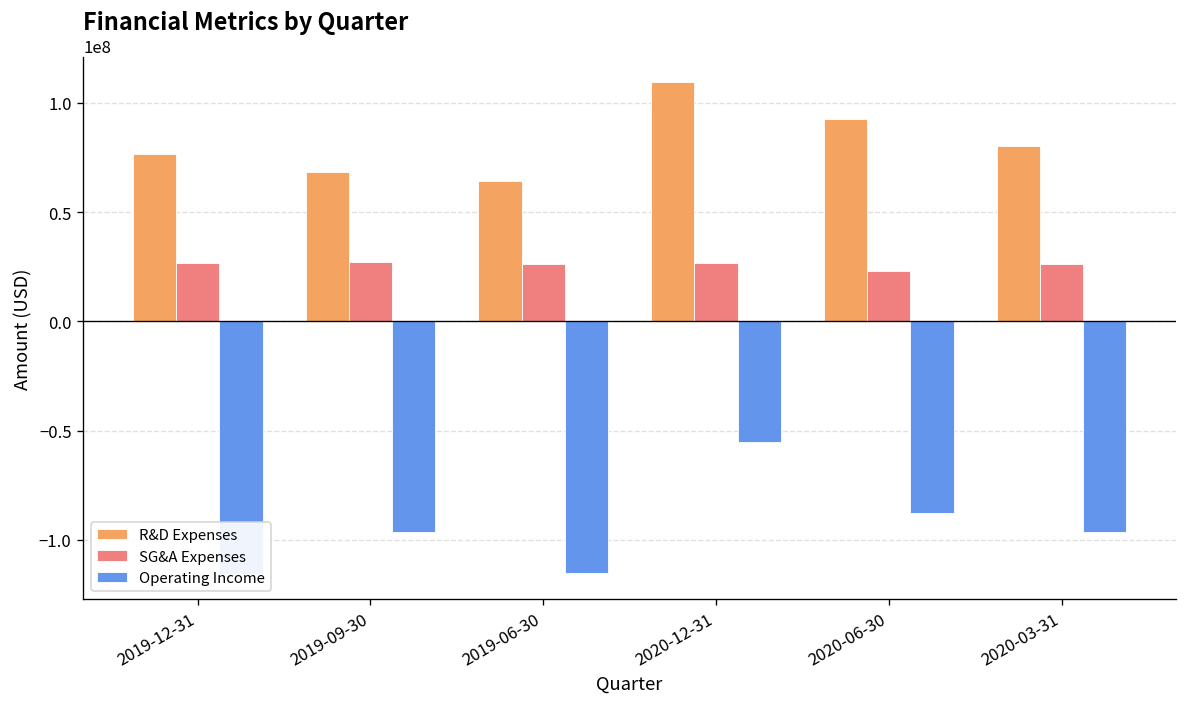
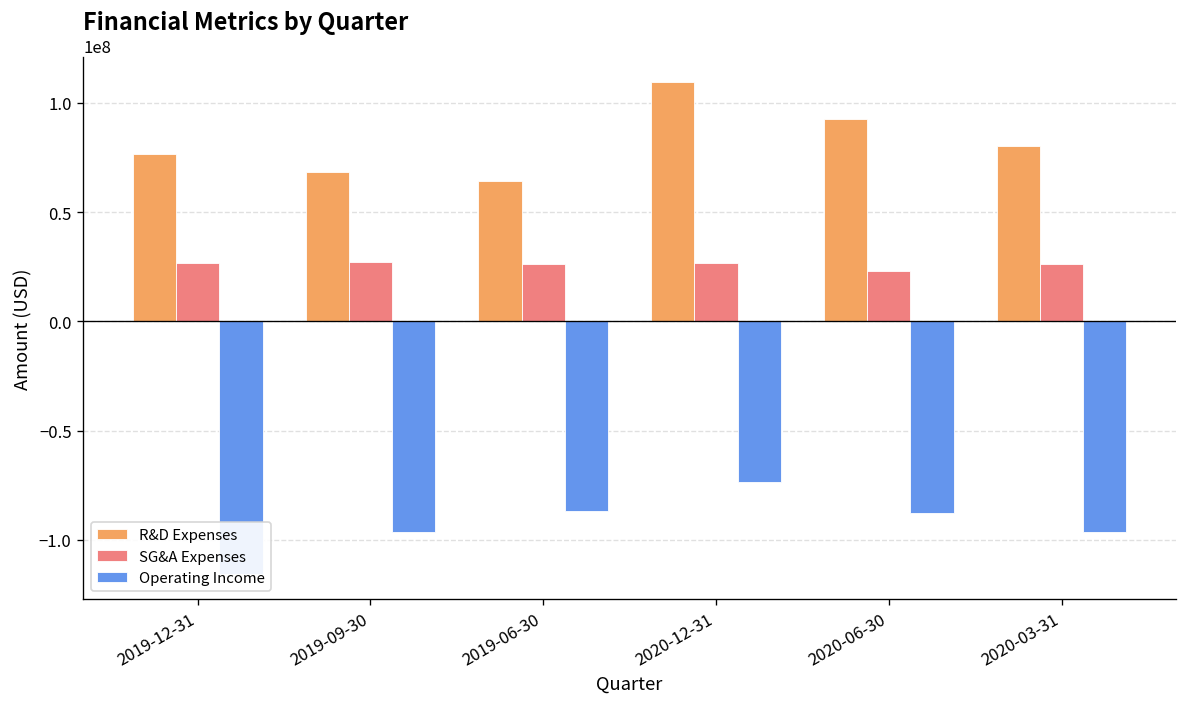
  {
    "Operating Income": {
      "2019-09-30": -96000000,
-     "2019-06-30": -115000000,
-     "2020-12-31": -55000000,
+     "2019-06-30": -87000000,
+     "2020-12-31": -74000000,
      "2020-06-30": -88000000,
      "2020-03-31": -96000000
    }
  }
